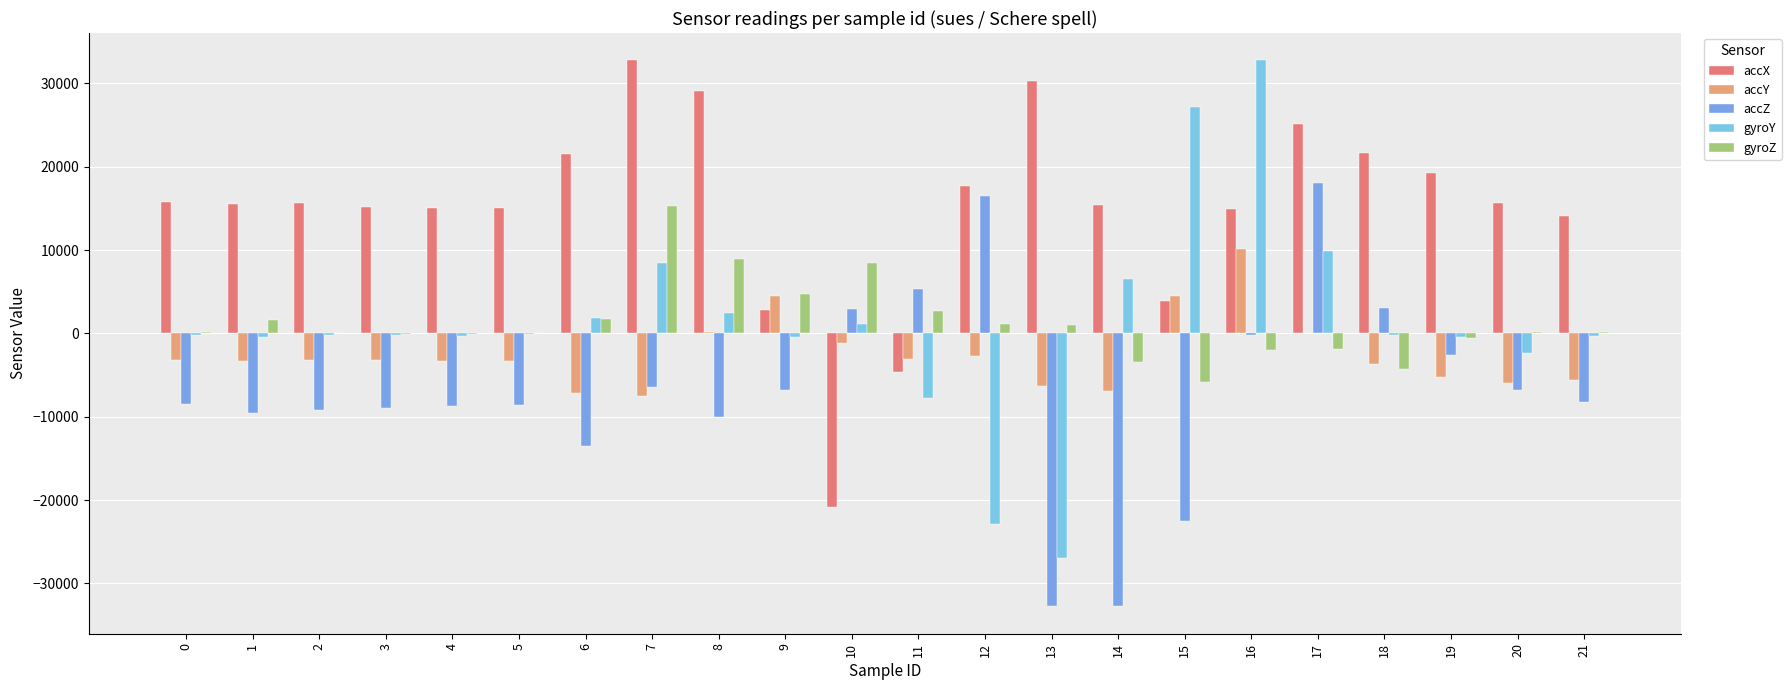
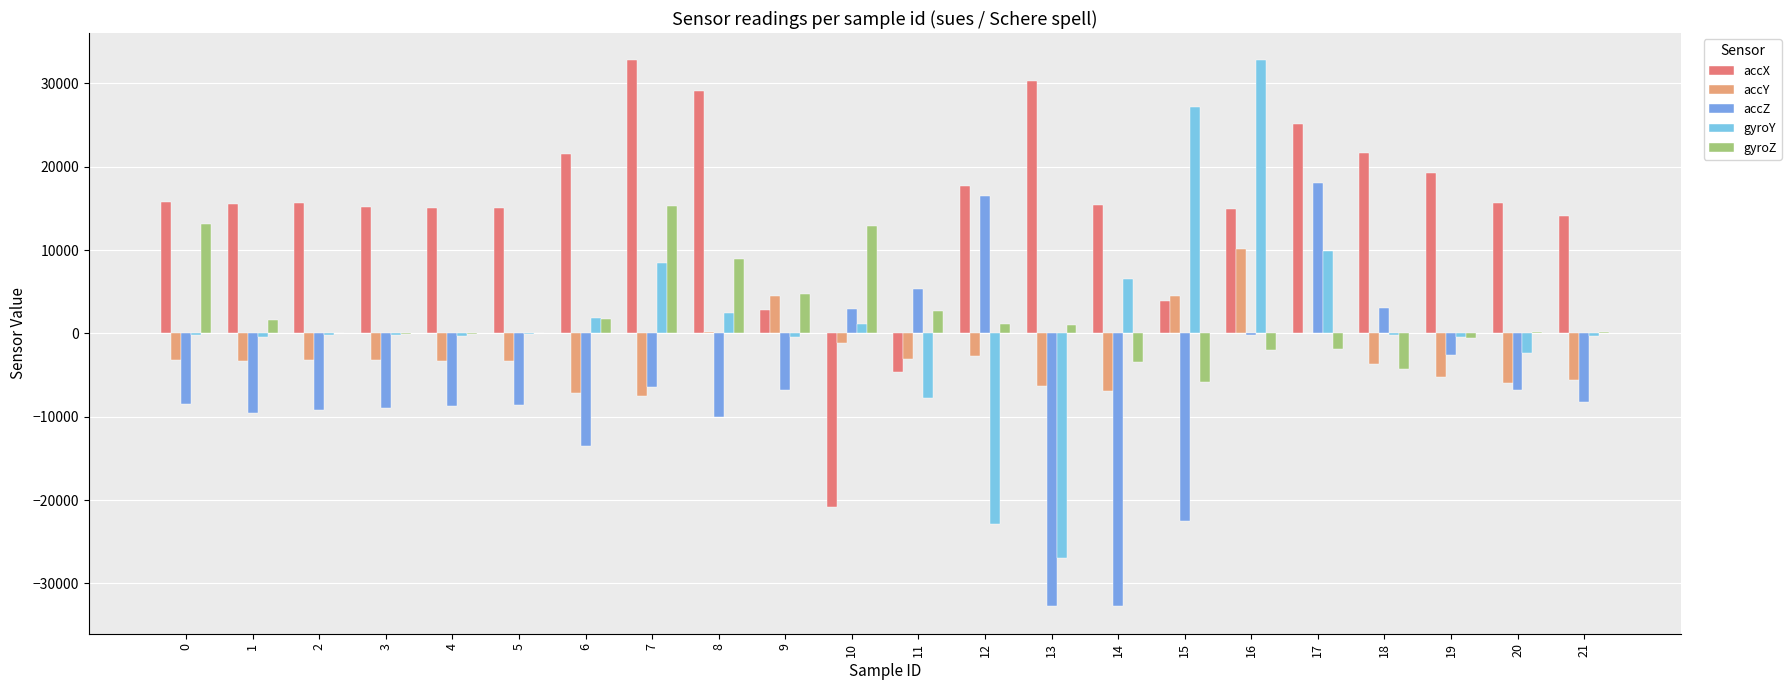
  {
    "gyroZ": {
-     "0": 0,
+     "0": 13000,
      "1": 2000,
      "6": 2000,
      "7": 15000,
      "8": 9000,
      "9": 5000,
-     "10": 8000,
+     "10": 13000,
      "11": 3000,
      "12": 1000,
      "13": 1000,
      "14": -3000,
      "15": -6000,
      "16": -2000,
      "17": -2000,
      "18": -4000,
      "19": -1000
    }
  }
